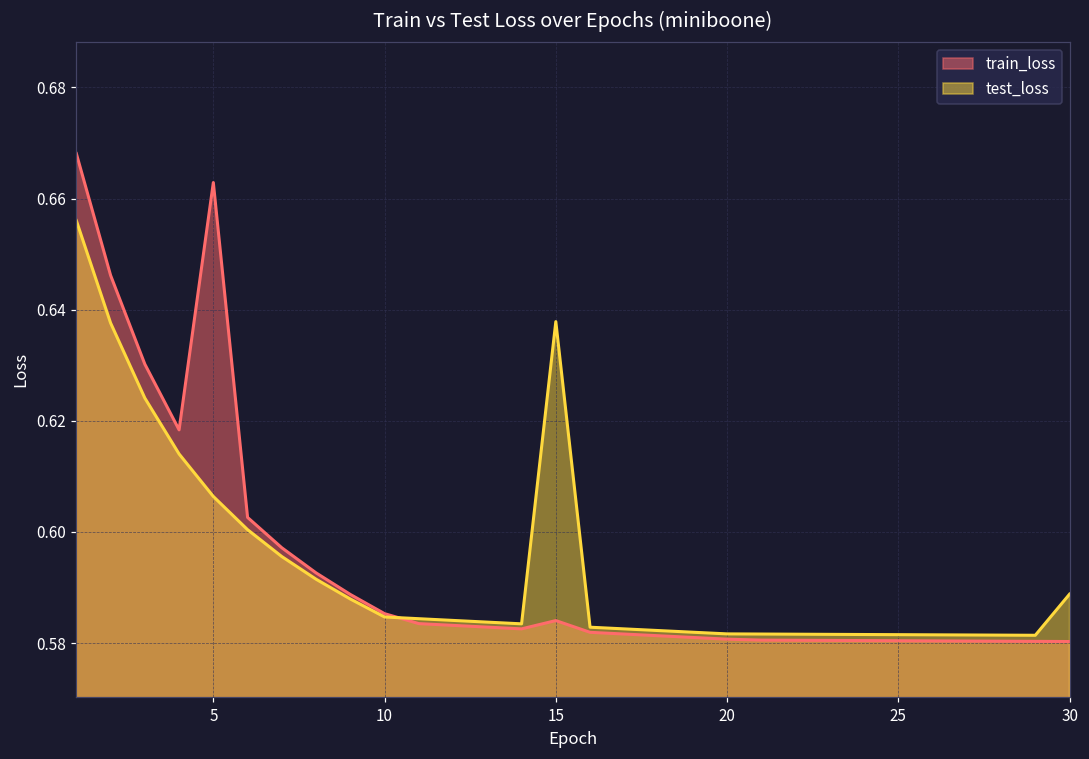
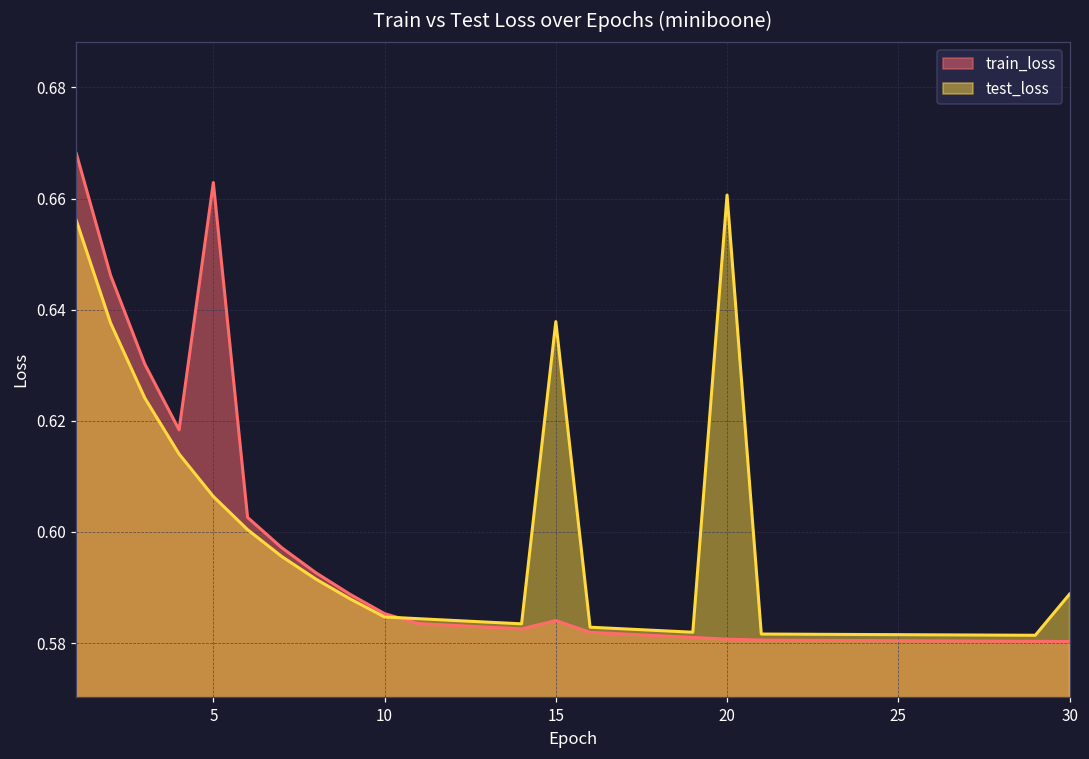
  {
    "train_loss": {
      "5": 0.663,
      "10": 0.585,
      "15": 0.584,
      "20": 0.581,
      "25": 0.580,
      "30": 0.580
    },
    "test_loss": {
      "5": 0.606,
      "10": 0.585,
      "15": 0.638,
-     "20": 0.582,
+     "20": 0.661,
      "25": 0.582,
      "30": 0.589
    }
  }
